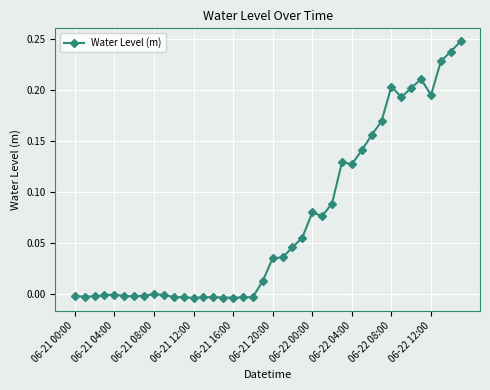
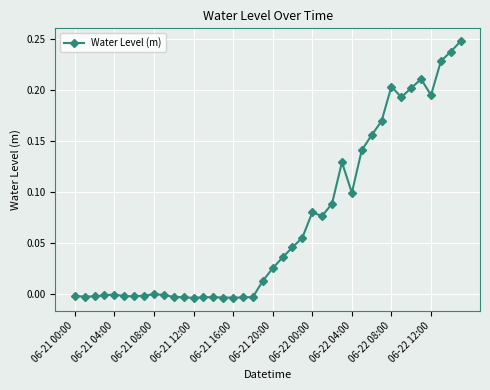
  {
    "06-21 00:00": -0.002,
    "06-21 04:00": 0.000,
    "06-21 08:00": 0.000,
    "06-21 12:00": -0.003,
    "06-21 16:00": -0.003,
-   "06-21 20:00": 0.035,
+   "06-21 20:00": 0.026,
    "06-22 00:00": 0.080,
-   "06-22 04:00": 0.127,
+   "06-22 04:00": 0.099,
    "06-22 08:00": 0.203,
    "06-22 12:00": 0.195
  }
